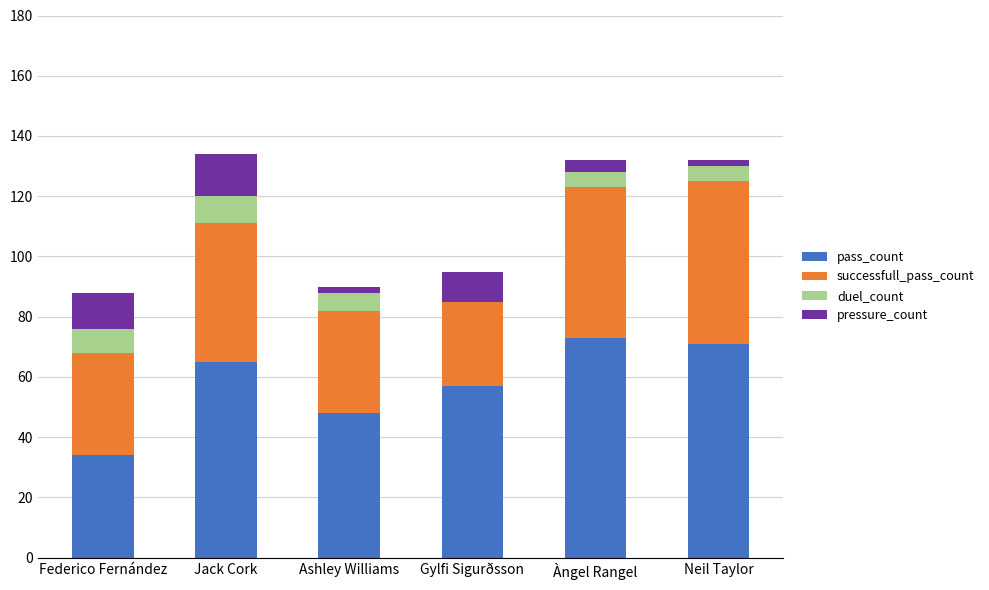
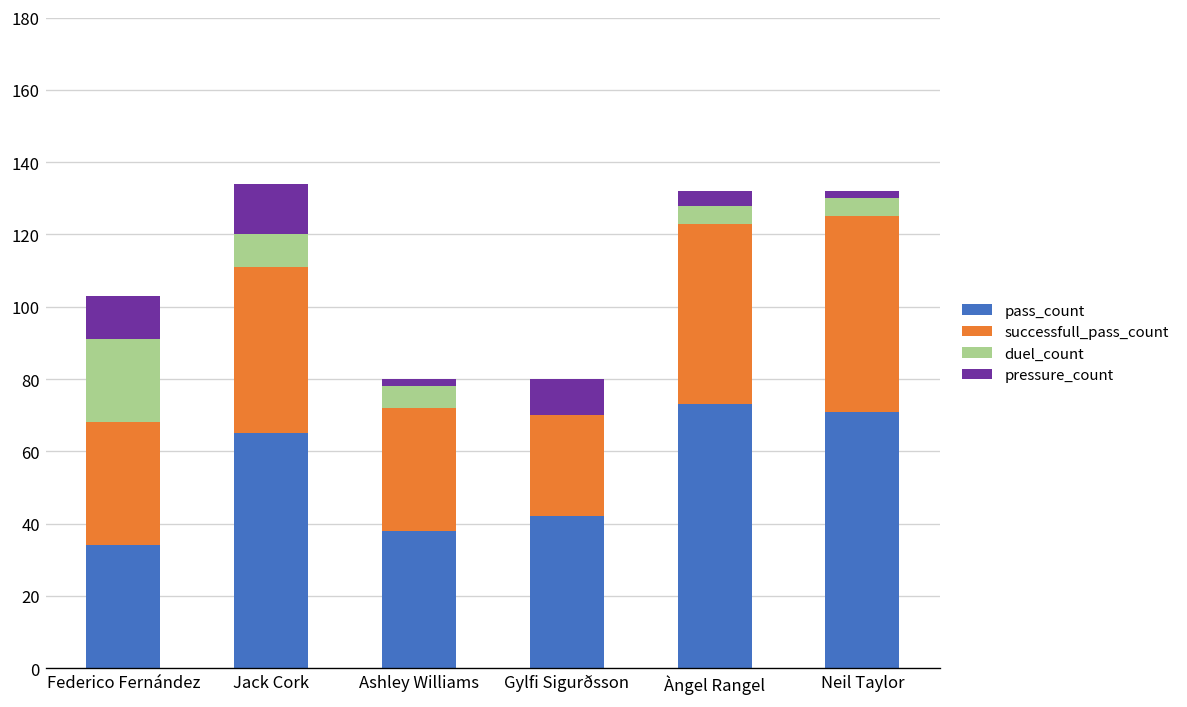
  {
    "pass_count": {
      "Federico Fernández": 34,
      "Jack Cork": 65,
-     "Ashley Williams": 48,
-     "Gylfi Sigurðsson": 57,
+     "Ashley Williams": 38,
+     "Gylfi Sigurðsson": 42,
      "Àngel Rangel": 73,
      "Neil Taylor": 71
    },
    "successfull_pass_count": {
      "Federico Fernández": 34,
      "Jack Cork": 46,
      "Ashley Williams": 34,
      "Gylfi Sigurðsson": 28,
      "Àngel Rangel": 50,
      "Neil Taylor": 54
    },
    "duel_count": {
-     "Federico Fernández": 8,
+     "Federico Fernández": 23,
      "Jack Cork": 9,
      "Ashley Williams": 6,
      "Gylfi Sigurðsson": 0,
      "Àngel Rangel": 5,
      "Neil Taylor": 5
    },
    "pressure_count": {
      "Federico Fernández": 12,
      "Jack Cork": 14,
      "Ashley Williams": 2,
      "Gylfi Sigurðsson": 10,
      "Àngel Rangel": 4,
      "Neil Taylor": 2
    }
  }
